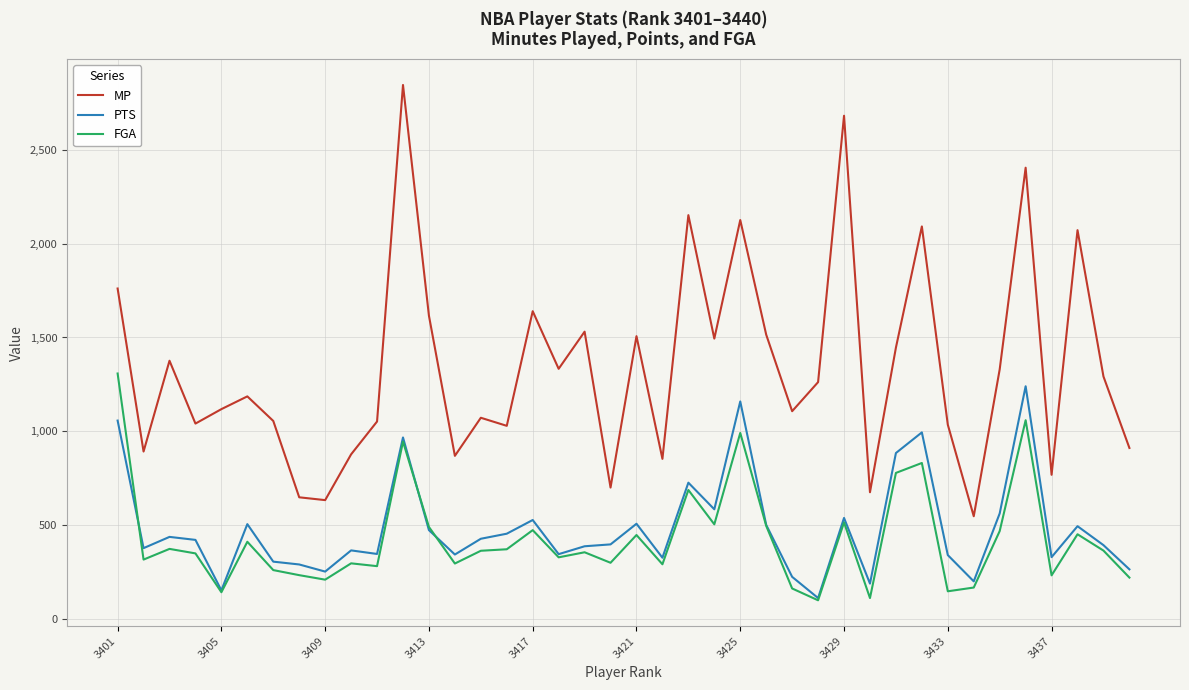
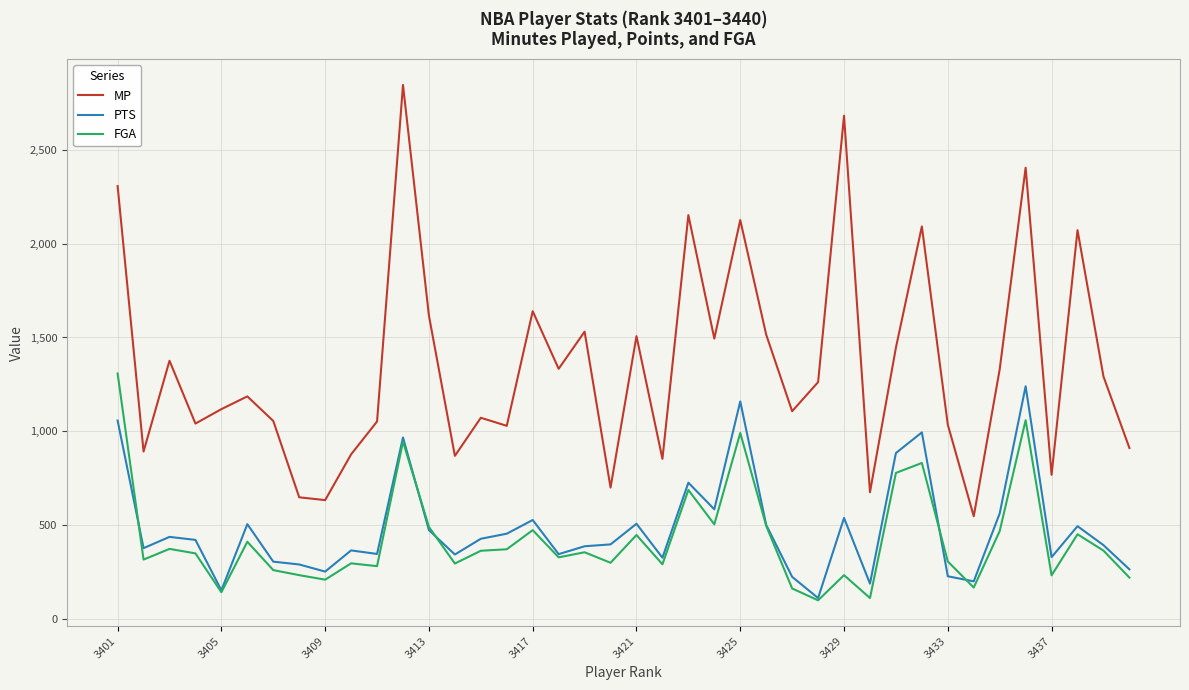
  {
    "MP": {
-     "3401": "1,760",
+     "3401": "2,310",
      "3405": "1,120",
      "3409": "630",
      "3413": "1,620",
      "3417": "1,640",
      "3421": "1,510",
      "3425": "2,130",
      "3429": "2,680",
      "3433": "1,040",
      "3437": "770"
    },
    "PTS": {
      "3401": "1,060",
      "3409": "250",
      "3413": "470",
      "3417": "530",
      "3421": "510",
      "3425": "1,160",
      "3429": "540",
-     "3433": "340",
+     "3433": "230",
      "3437": "330"
    },
    "FGA": {
      "3401": "1,310",
      "3409": "210",
      "3413": "490",
      "3417": "470",
      "3421": "450",
      "3425": "990",
-     "3429": "510",
-     "3433": "150",
+     "3429": "230",
+     "3433": "310",
      "3437": "230"
    }
  }
